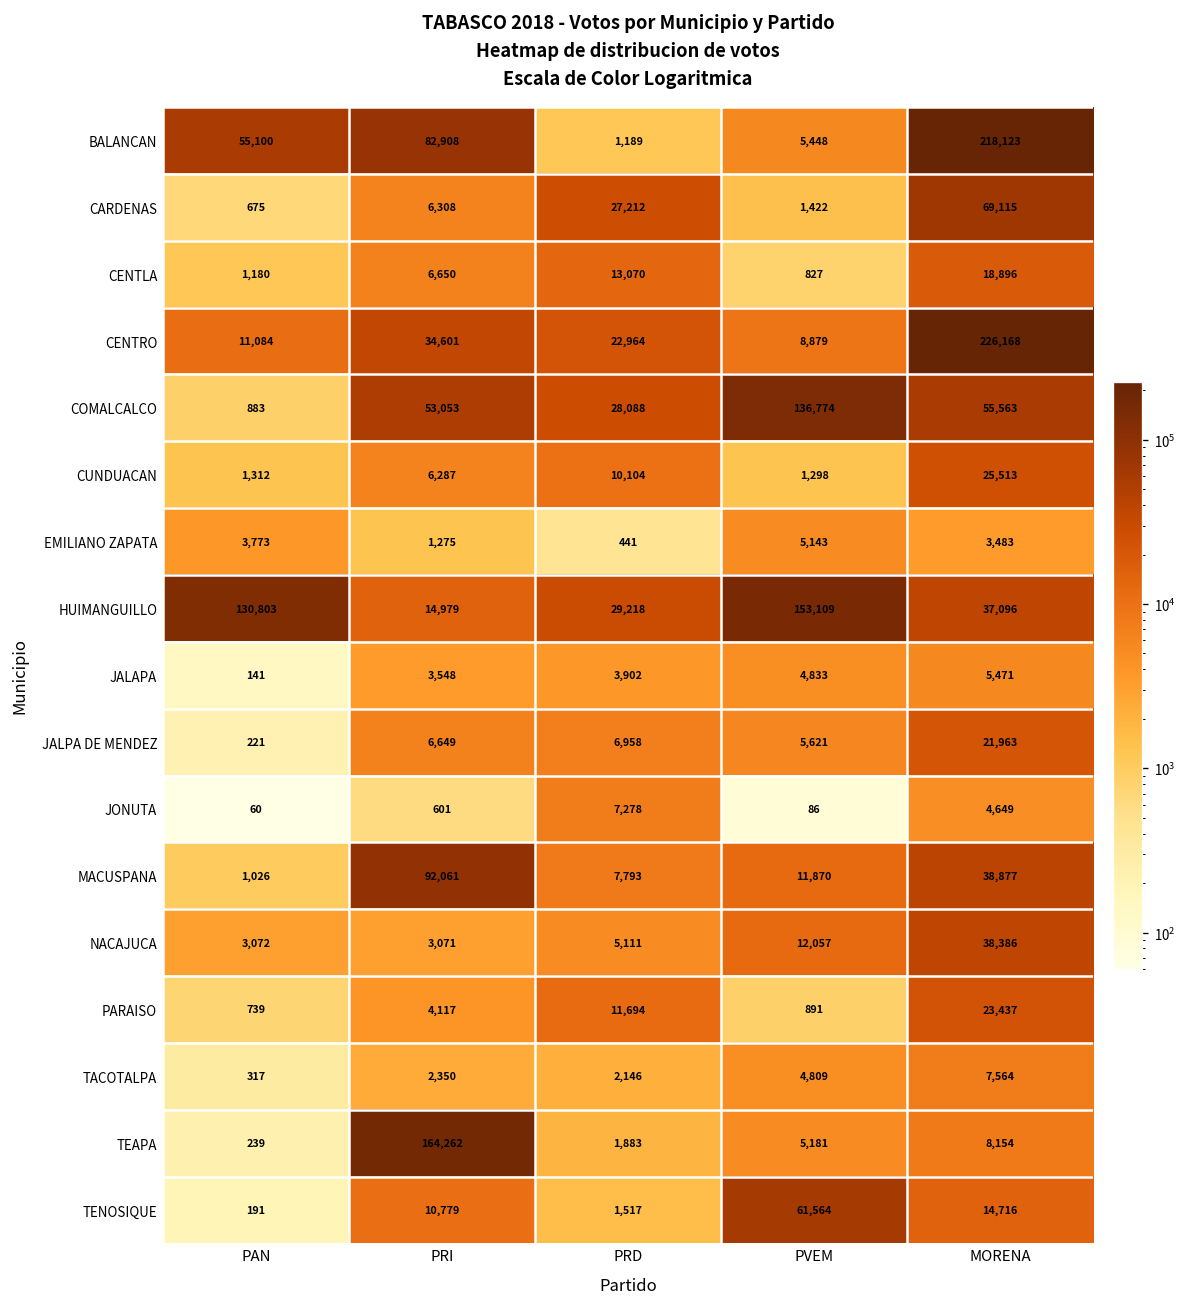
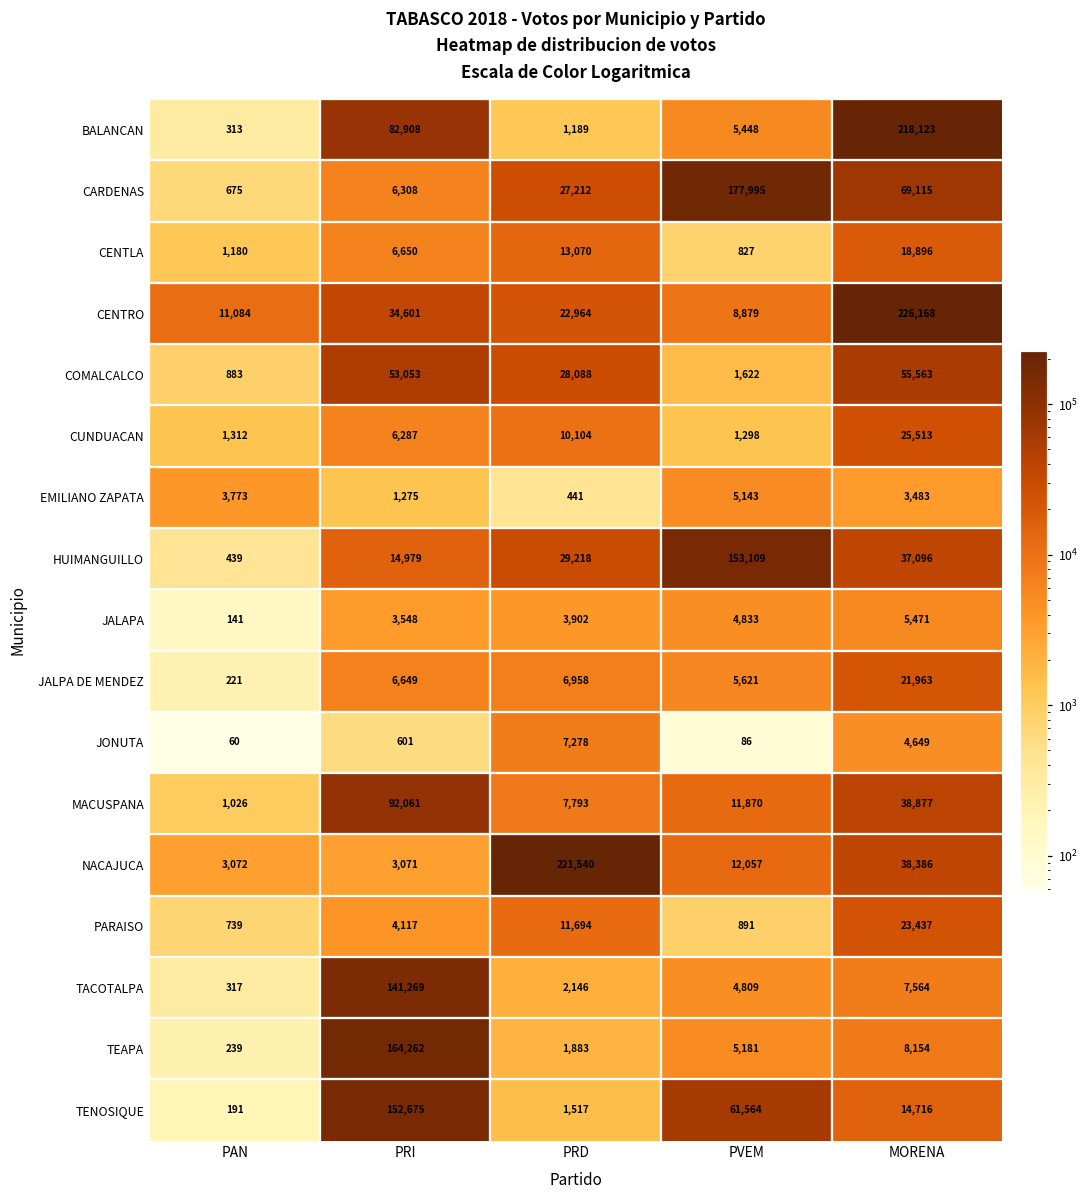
  {
    "BALANCAN": {
-     "PAN": "55,100",
+     "PAN": "313",
      "PRI": "82,908",
      "PRD": "1,189",
      "PVEM": "5,448",
      "MORENA": "218,123"
    },
    "CARDENAS": {
      "PAN": "675",
      "PRI": "6,308",
      "PRD": "27,212",
-     "PVEM": "1,422",
+     "PVEM": "177,995",
      "MORENA": "69,115"
    },
    "CENTLA": {
      "PAN": "1,180",
      "PRI": "6,650",
      "PRD": "13,070",
      "PVEM": "827",
      "MORENA": "18,896"
    },
    "CENTRO": {
      "PAN": "11,084",
      "PRI": "34,601",
      "PRD": "22,964",
      "PVEM": "8,879",
      "MORENA": "226,168"
    },
    "COMALCALCO": {
      "PAN": "883",
      "PRI": "53,053",
      "PRD": "28,088",
-     "PVEM": "136,774",
+     "PVEM": "1,622",
      "MORENA": "55,563"
    },
    "CUNDUACAN": {
      "PAN": "1,312",
      "PRI": "6,287",
      "PRD": "10,104",
      "PVEM": "1,298",
      "MORENA": "25,513"
    },
    "EMILIANO ZAPATA": {
      "PAN": "3,773",
      "PRI": "1,275",
      "PRD": "441",
      "PVEM": "5,143",
      "MORENA": "3,483"
    },
    "HUIMANGUILLO": {
-     "PAN": "130,803",
+     "PAN": "439",
      "PRI": "14,979",
      "PRD": "29,218",
      "PVEM": "153,109",
      "MORENA": "37,096"
    },
    "JALAPA": {
      "PAN": "141",
      "PRI": "3,548",
      "PRD": "3,902",
      "PVEM": "4,833",
      "MORENA": "5,471"
    },
    "JALPA DE MENDEZ": {
      "PAN": "221",
      "PRI": "6,649",
      "PRD": "6,958",
      "PVEM": "5,621",
      "MORENA": "21,963"
    },
    "JONUTA": {
      "PAN": "60",
      "PRI": "601",
      "PRD": "7,278",
      "PVEM": "86",
      "MORENA": "4,649"
    },
    "MACUSPANA": {
      "PAN": "1,026",
      "PRI": "92,061",
      "PRD": "7,793",
      "PVEM": "11,870",
      "MORENA": "38,877"
    },
    "NACAJUCA": {
      "PAN": "3,072",
      "PRI": "3,071",
-     "PRD": "5,111",
+     "PRD": "221,540",
      "PVEM": "12,057",
      "MORENA": "38,386"
    },
    "PARAISO": {
      "PAN": "739",
      "PRI": "4,117",
      "PRD": "11,694",
      "PVEM": "891",
      "MORENA": "23,437"
    },
    "TACOTALPA": {
      "PAN": "317",
-     "PRI": "2,350",
+     "PRI": "141,269",
      "PRD": "2,146",
      "PVEM": "4,809",
      "MORENA": "7,564"
    },
    "TEAPA": {
      "PAN": "239",
      "PRI": "164,262",
      "PRD": "1,883",
      "PVEM": "5,181",
      "MORENA": "8,154"
    },
    "TENOSIQUE": {
      "PAN": "191",
-     "PRI": "10,779",
+     "PRI": "152,675",
      "PRD": "1,517",
      "PVEM": "61,564",
      "MORENA": "14,716"
    }
  }
